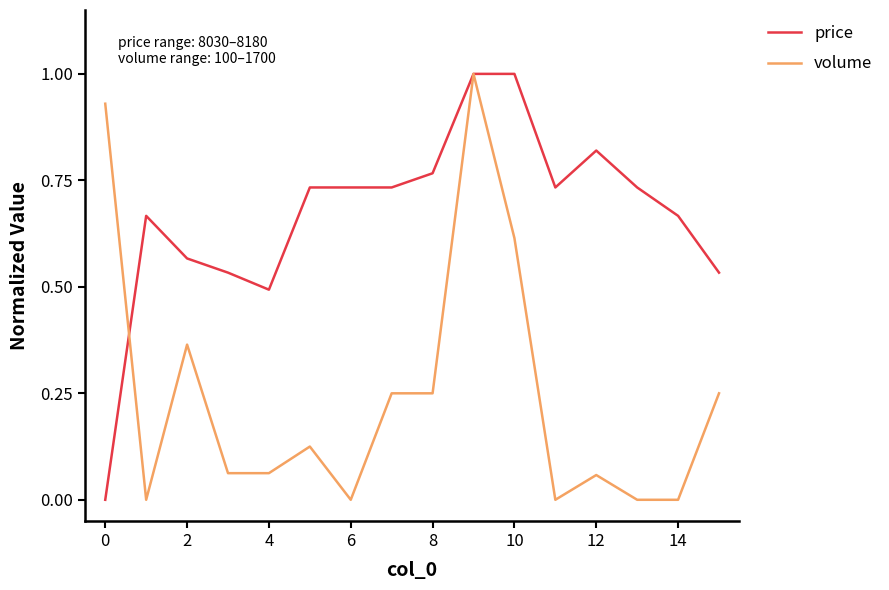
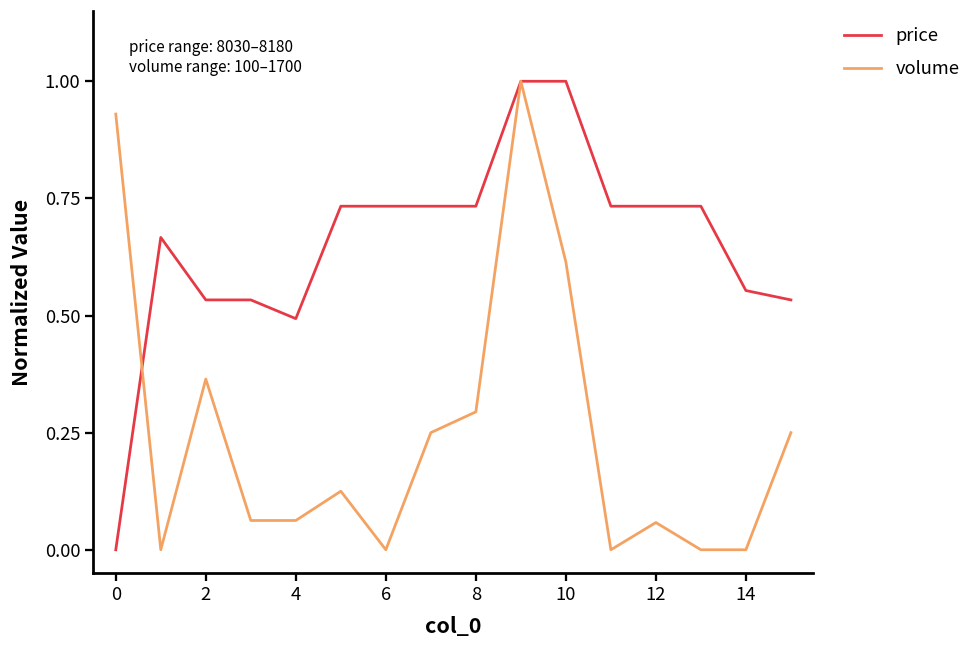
  {
    "price": {
      "0": 0.00,
-     "2": 0.57,
+     "2": 0.53,
      "4": 0.49,
      "6": 0.73,
-     "8": 0.77,
+     "8": 0.73,
      "10": 1.00,
-     "12": 0.82,
-     "14": 0.67
+     "12": 0.73,
+     "14": 0.55
    },
    "volume": {
      "0": 0.93,
      "2": 0.36,
      "4": 0.06,
      "6": 0.00,
-     "8": 0.25,
+     "8": 0.29,
      "10": 0.61,
      "12": 0.06,
      "14": 0.00
    }
  }
